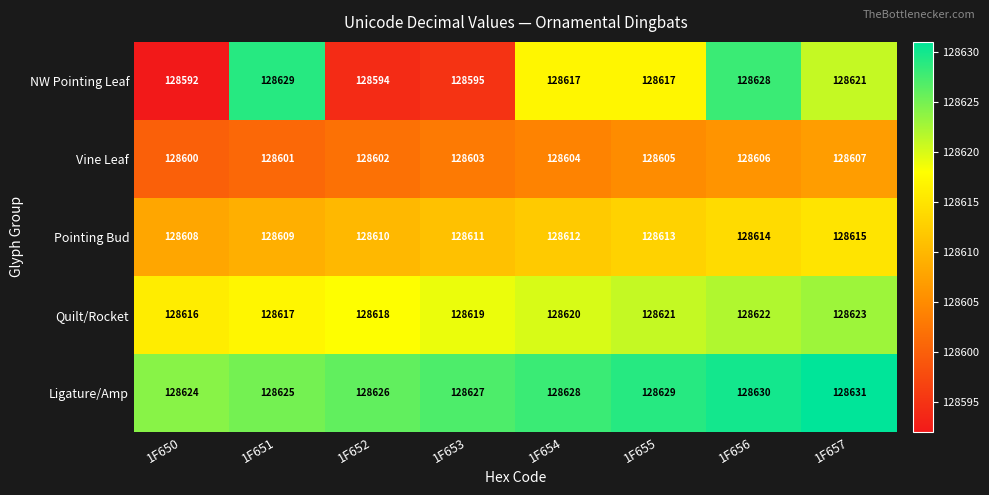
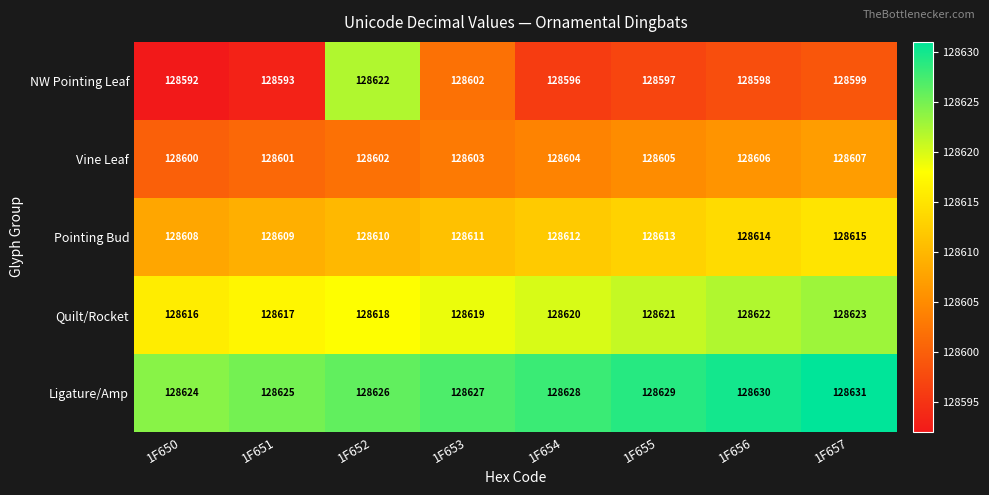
  {
    "NW Pointing Leaf": {
      "1F650": 128592,
-     "1F651": 128629,
-     "1F652": 128594,
-     "1F653": 128595,
-     "1F654": 128617,
-     "1F655": 128617,
-     "1F656": 128628,
-     "1F657": 128621
+     "1F651": 128593,
+     "1F652": 128622,
+     "1F653": 128602,
+     "1F654": 128596,
+     "1F655": 128597,
+     "1F656": 128598,
+     "1F657": 128599
    },
    "Vine Leaf": {
      "1F650": 128600,
      "1F651": 128601,
      "1F652": 128602,
      "1F653": 128603,
      "1F654": 128604,
      "1F655": 128605,
      "1F656": 128606,
      "1F657": 128607
    },
    "Pointing Bud": {
      "1F650": 128608,
      "1F651": 128609,
      "1F652": 128610,
      "1F653": 128611,
      "1F654": 128612,
      "1F655": 128613,
      "1F656": 128614,
      "1F657": 128615
    },
    "Quilt/Rocket": {
      "1F650": 128616,
      "1F651": 128617,
      "1F652": 128618,
      "1F653": 128619,
      "1F654": 128620,
      "1F655": 128621,
      "1F656": 128622,
      "1F657": 128623
    },
    "Ligature/Amp": {
      "1F650": 128624,
      "1F651": 128625,
      "1F652": 128626,
      "1F653": 128627,
      "1F654": 128628,
      "1F655": 128629,
      "1F656": 128630,
      "1F657": 128631
    }
  }
